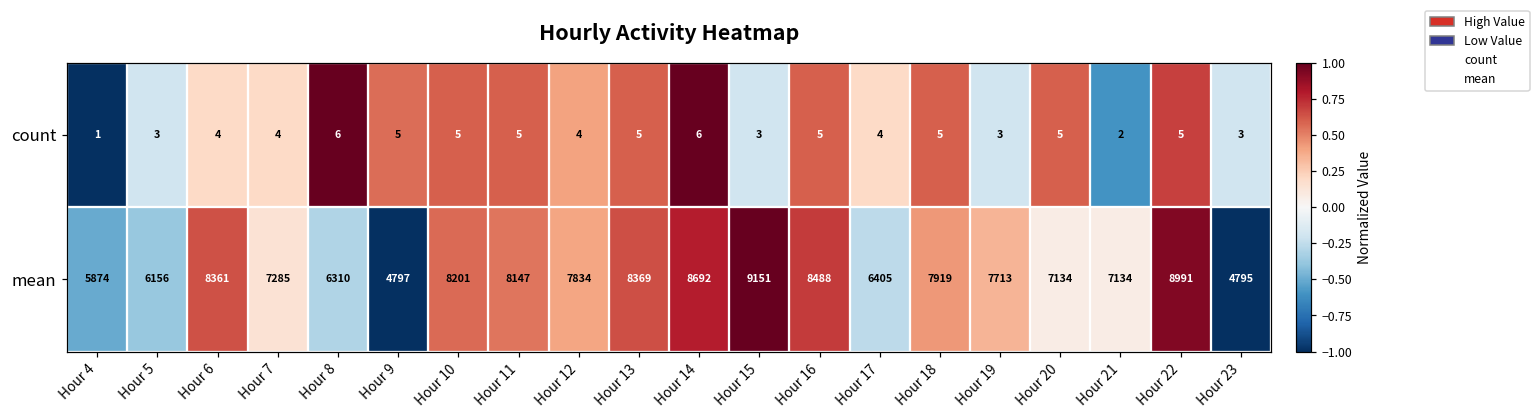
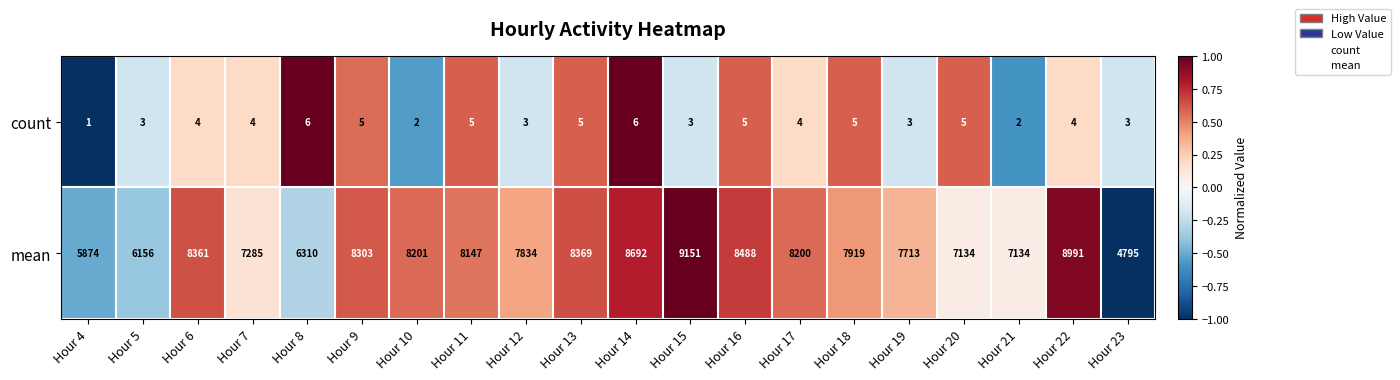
  {
    "count": {
      "Hour 4": 1,
      "Hour 5": 3,
      "Hour 6": 4,
      "Hour 7": 4,
      "Hour 8": 6,
      "Hour 9": 5,
-     "Hour 10": 5,
+     "Hour 10": 2,
      "Hour 11": 5,
-     "Hour 12": 4,
+     "Hour 12": 3,
      "Hour 13": 5,
      "Hour 14": 6,
      "Hour 15": 3,
      "Hour 16": 5,
      "Hour 17": 4,
      "Hour 18": 5,
      "Hour 19": 3,
      "Hour 20": 5,
      "Hour 21": 2,
-     "Hour 22": 5,
+     "Hour 22": 4,
      "Hour 23": 3
    },
    "mean": {
      "Hour 4": 5874,
      "Hour 5": 6156,
      "Hour 6": 8361,
      "Hour 7": 7285,
      "Hour 8": 6310,
-     "Hour 9": 4797,
+     "Hour 9": 8303,
      "Hour 10": 8201,
      "Hour 11": 8147,
      "Hour 12": 7834,
      "Hour 13": 8369,
      "Hour 14": 8692,
      "Hour 15": 9151,
      "Hour 16": 8488,
-     "Hour 17": 6405,
+     "Hour 17": 8200,
      "Hour 18": 7919,
      "Hour 19": 7713,
      "Hour 20": 7134,
      "Hour 21": 7134,
      "Hour 22": 8991,
      "Hour 23": 4795
    }
  }
